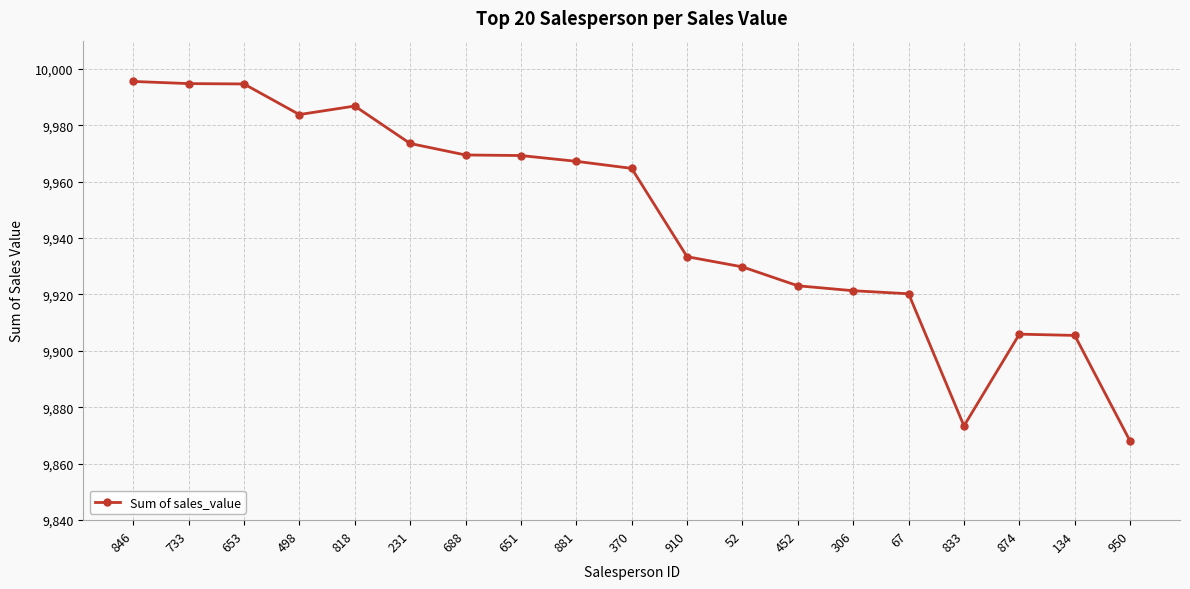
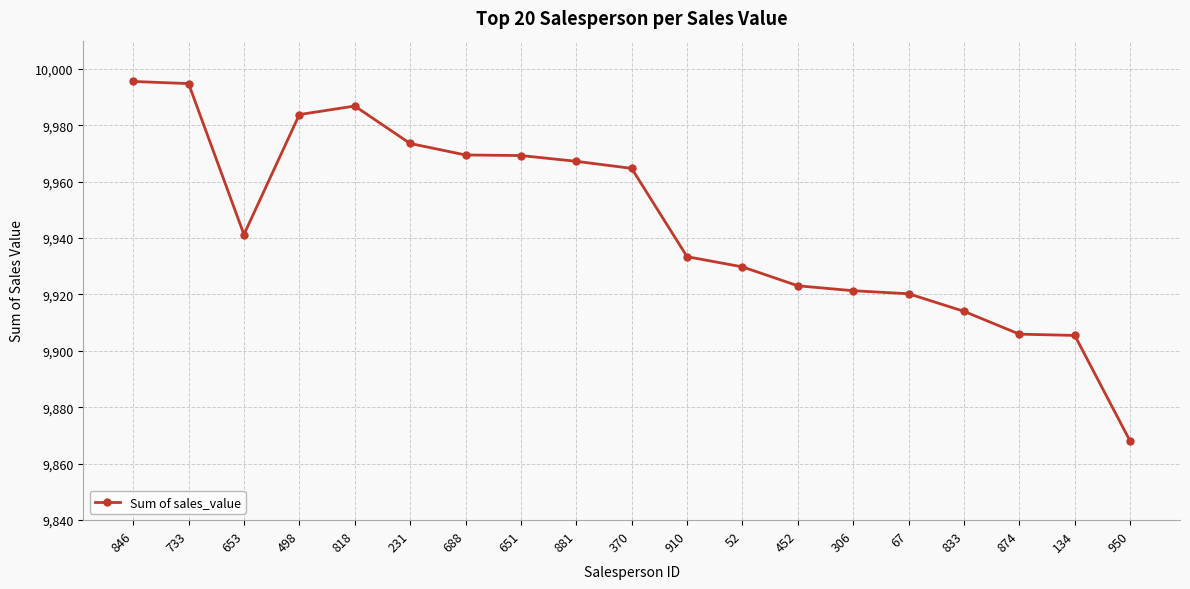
  {
    "846": "9,996",
    "733": "9,995",
-   "653": "9,995",
+   "653": "9,941",
    "498": "9,984",
    "818": "9,987",
    "231": "9,974",
    "688": "9,969",
    "651": "9,969",
    "881": "9,967",
    "370": "9,965",
    "910": "9,933",
    "52": "9,930",
    "452": "9,923",
    "306": "9,921",
    "67": "9,920",
-   "833": "9,873",
+   "833": "9,914",
    "874": "9,906",
    "134": "9,905",
    "950": "9,868"
  }
